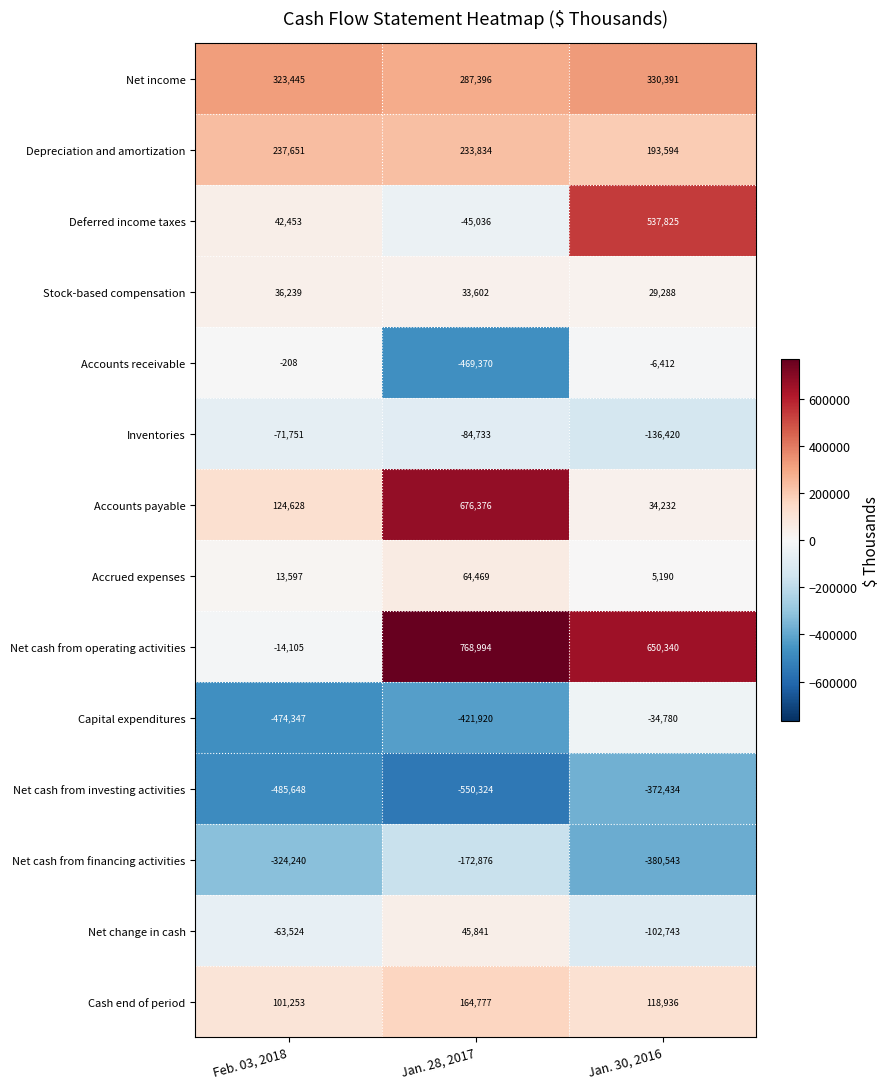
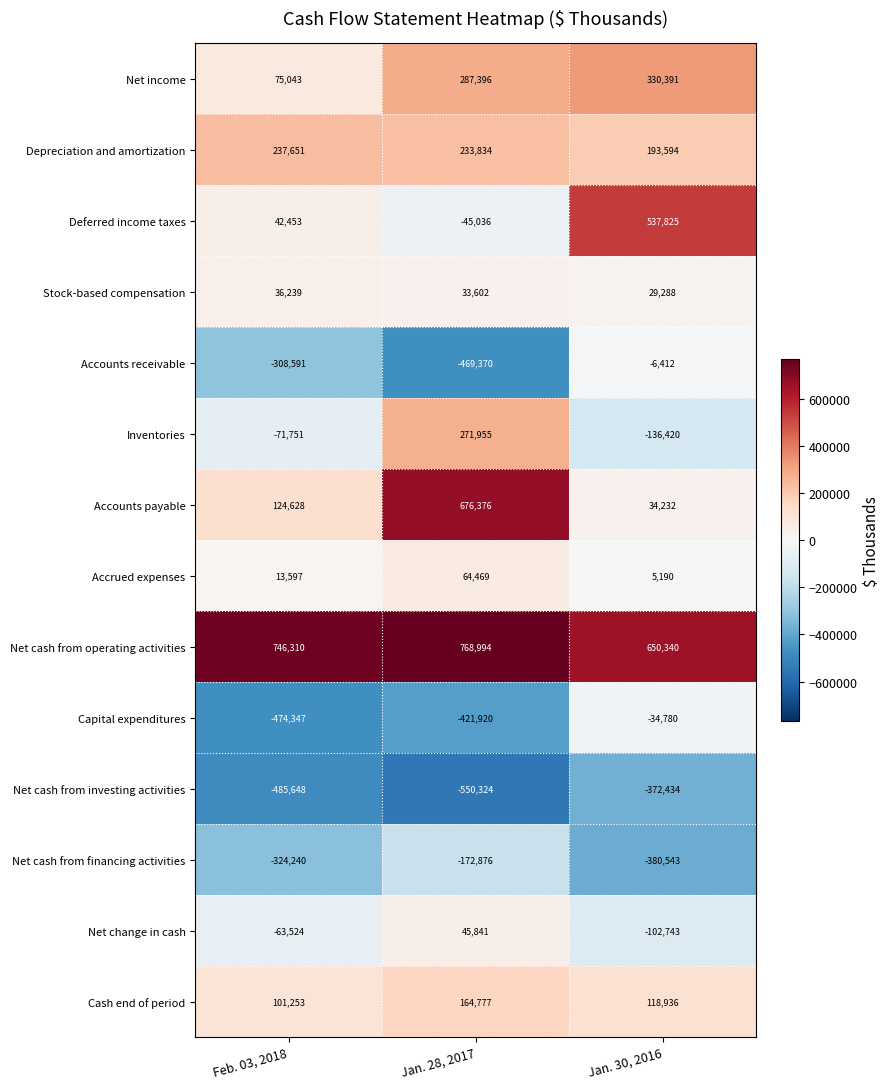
  {
    "Net income": {
-     "Feb. 03, 2018": "323,445",
+     "Feb. 03, 2018": "75,043",
      "Jan. 28, 2017": "287,396",
      "Jan. 30, 2016": "330,391"
    },
    "Depreciation and amortization": {
      "Feb. 03, 2018": "237,651",
      "Jan. 28, 2017": "233,834",
      "Jan. 30, 2016": "193,594"
    },
    "Deferred income taxes": {
      "Feb. 03, 2018": "42,453",
      "Jan. 28, 2017": "-45,036",
      "Jan. 30, 2016": "537,825"
    },
    "Stock-based compensation": {
      "Feb. 03, 2018": "36,239",
      "Jan. 28, 2017": "33,602",
      "Jan. 30, 2016": "29,288"
    },
    "Accounts receivable": {
-     "Feb. 03, 2018": "-208",
+     "Feb. 03, 2018": "-308,591",
      "Jan. 28, 2017": "-469,370",
      "Jan. 30, 2016": "-6,412"
    },
    "Inventories": {
      "Feb. 03, 2018": "-71,751",
-     "Jan. 28, 2017": "-84,733",
+     "Jan. 28, 2017": "271,955",
      "Jan. 30, 2016": "-136,420"
    },
    "Accounts payable": {
      "Feb. 03, 2018": "124,628",
      "Jan. 28, 2017": "676,376",
      "Jan. 30, 2016": "34,232"
    },
    "Accrued expenses": {
      "Feb. 03, 2018": "13,597",
      "Jan. 28, 2017": "64,469",
      "Jan. 30, 2016": "5,190"
    },
    "Net cash from operating activities": {
-     "Feb. 03, 2018": "-14,105",
+     "Feb. 03, 2018": "746,310",
      "Jan. 28, 2017": "768,994",
      "Jan. 30, 2016": "650,340"
    },
    "Capital expenditures": {
      "Feb. 03, 2018": "-474,347",
      "Jan. 28, 2017": "-421,920",
      "Jan. 30, 2016": "-34,780"
    },
    "Net cash from investing activities": {
      "Feb. 03, 2018": "-485,648",
      "Jan. 28, 2017": "-550,324",
      "Jan. 30, 2016": "-372,434"
    },
    "Net cash from financing activities": {
      "Feb. 03, 2018": "-324,240",
      "Jan. 28, 2017": "-172,876",
      "Jan. 30, 2016": "-380,543"
    },
    "Net change in cash": {
      "Feb. 03, 2018": "-63,524",
      "Jan. 28, 2017": "45,841",
      "Jan. 30, 2016": "-102,743"
    },
    "Cash end of period": {
      "Feb. 03, 2018": "101,253",
      "Jan. 28, 2017": "164,777",
      "Jan. 30, 2016": "118,936"
    }
  }
